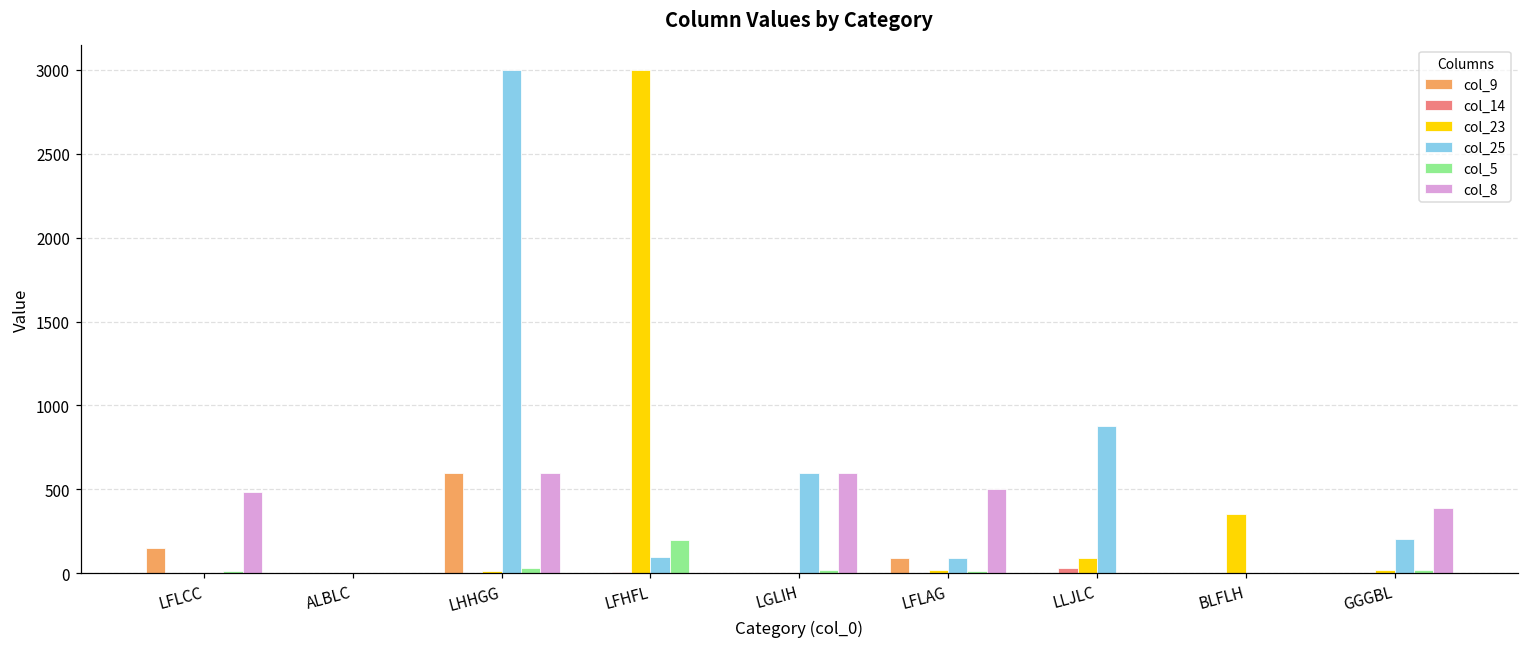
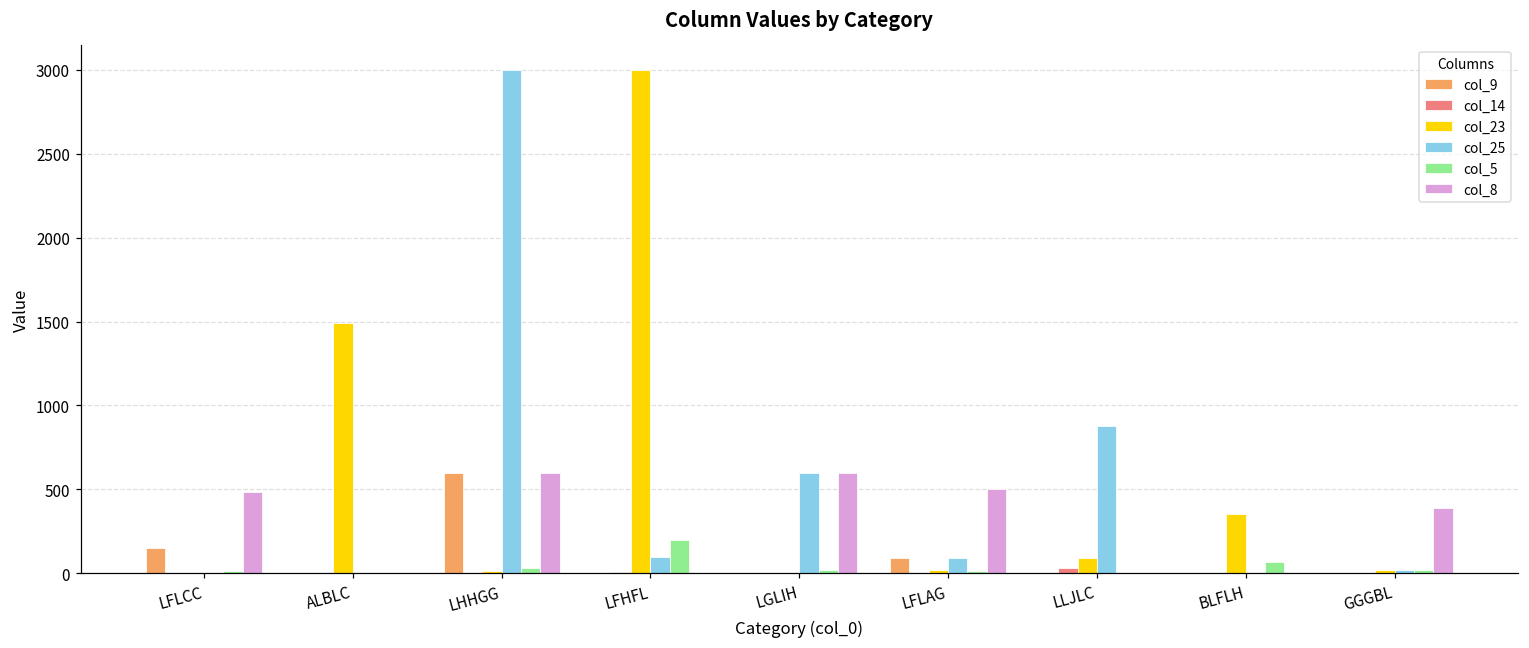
  {
    "col_23": {
      "LFLCC": 0,
-     "ALBLC": 0,
+     "ALBLC": 1490,
      "LFHFL": 3000,
      "LGLIH": 0,
      "LFLAG": 20,
      "LLJLC": 90,
      "BLFLH": 350,
      "GGGBL": 20
    },
    "col_25": {
      "LFLCC": 0,
      "ALBLC": 0,
      "LHHGG": 3000,
      "LFHFL": 100,
      "LGLIH": 600,
      "LFLAG": 90,
      "LLJLC": 880,
      "BLFLH": 0,
-     "GGGBL": 210
+     "GGGBL": 20
    },
    "col_5": {
      "ALBLC": 0,
      "LHHGG": 30,
      "LFHFL": 200,
      "LGLIH": 20,
      "LLJLC": 0,
-     "BLFLH": 0,
+     "BLFLH": 60,
      "GGGBL": 20
    },
    "col_8": {
      "LFLCC": 480,
      "ALBLC": 0,
      "LHHGG": 600,
      "LFHFL": 0,
      "LGLIH": 600,
      "LFLAG": 500,
      "LLJLC": 0,
      "BLFLH": 0,
      "GGGBL": 390
    }
  }
